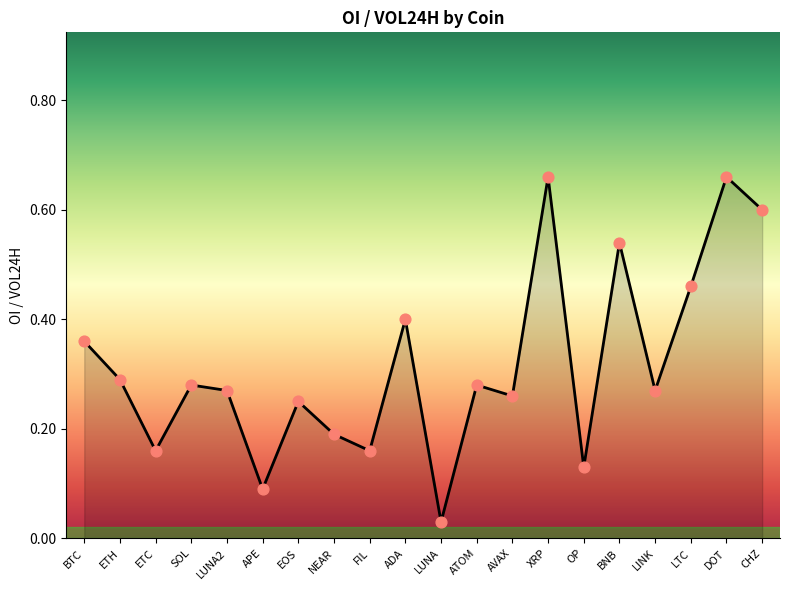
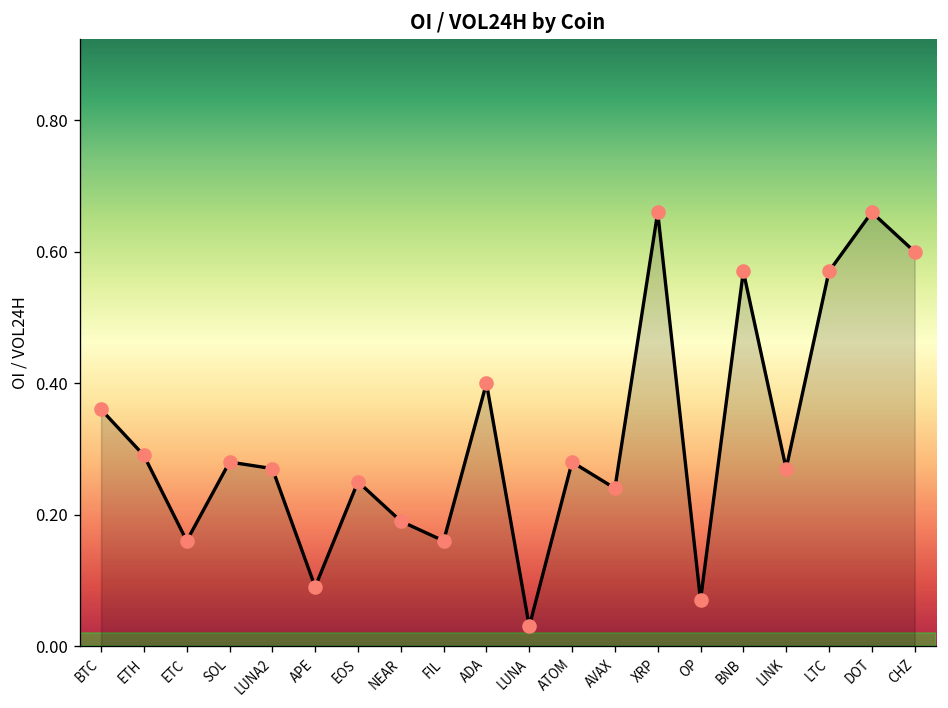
  {
    "BTC": 0.36,
    "ETH": 0.29,
    "ETC": 0.16,
    "SOL": 0.28,
    "LUNA2": 0.27,
    "APE": 0.09,
    "EOS": 0.25,
    "NEAR": 0.19,
    "FIL": 0.16,
    "ADA": 0.40,
    "LUNA": 0.03,
    "ATOM": 0.28,
-   "AVAX": 0.26,
+   "AVAX": 0.24,
    "XRP": 0.66,
-   "OP": 0.13,
-   "BNB": 0.54,
+   "OP": 0.07,
+   "BNB": 0.57,
    "LINK": 0.27,
-   "LTC": 0.46,
+   "LTC": 0.57,
    "DOT": 0.66,
    "CHZ": 0.60
  }
